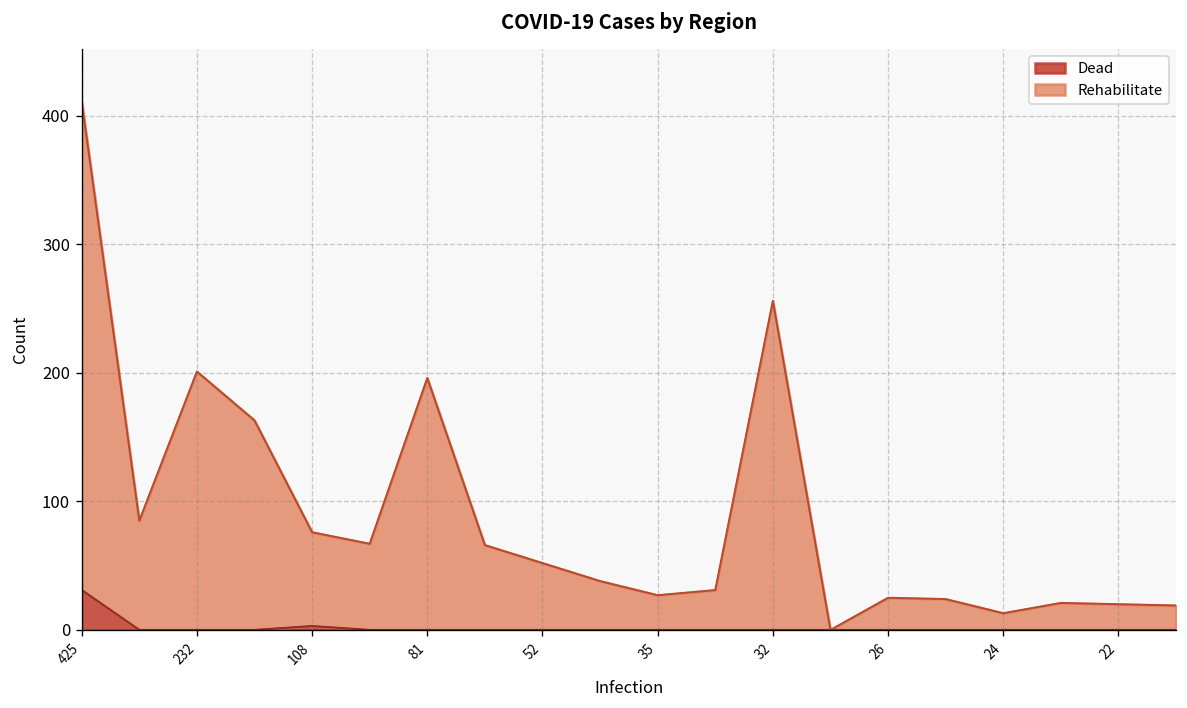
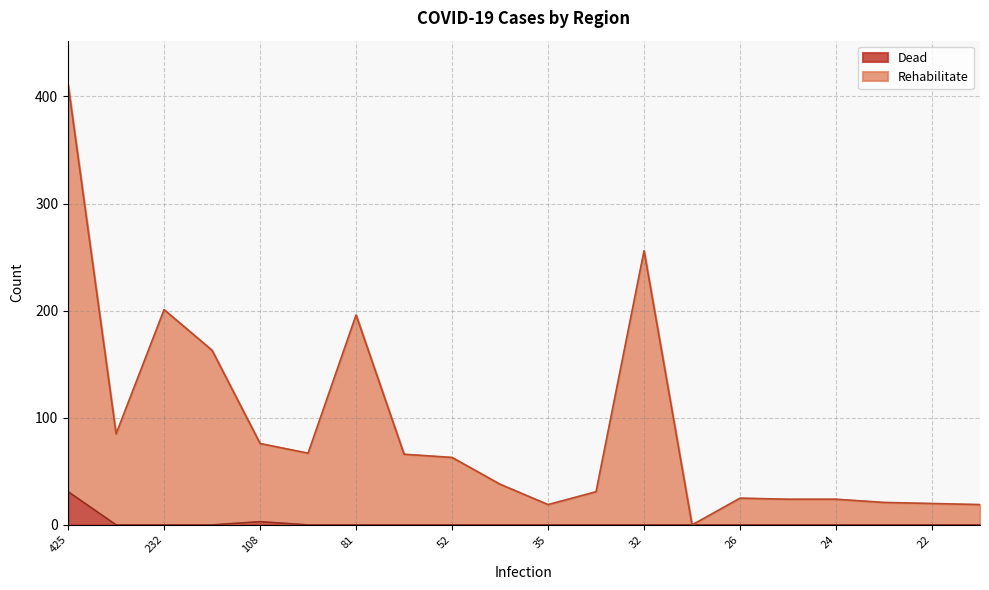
  {
    "Dead": {
      "425": 31,
      "232": 0,
      "108": 3,
      "81": 0,
      "52": 0,
      "35": 0,
      "32": 0,
      "26": 0,
      "24": 0,
      "22": 0
    },
    "Rehabilitate": {
      "425": 380,
      "232": 201,
      "108": 73,
      "81": 196,
-     "52": 52,
-     "35": 27,
+     "52": 63,
+     "35": 19,
      "32": 256,
      "26": 25,
-     "24": 13,
+     "24": 24,
      "22": 20
    }
  }
